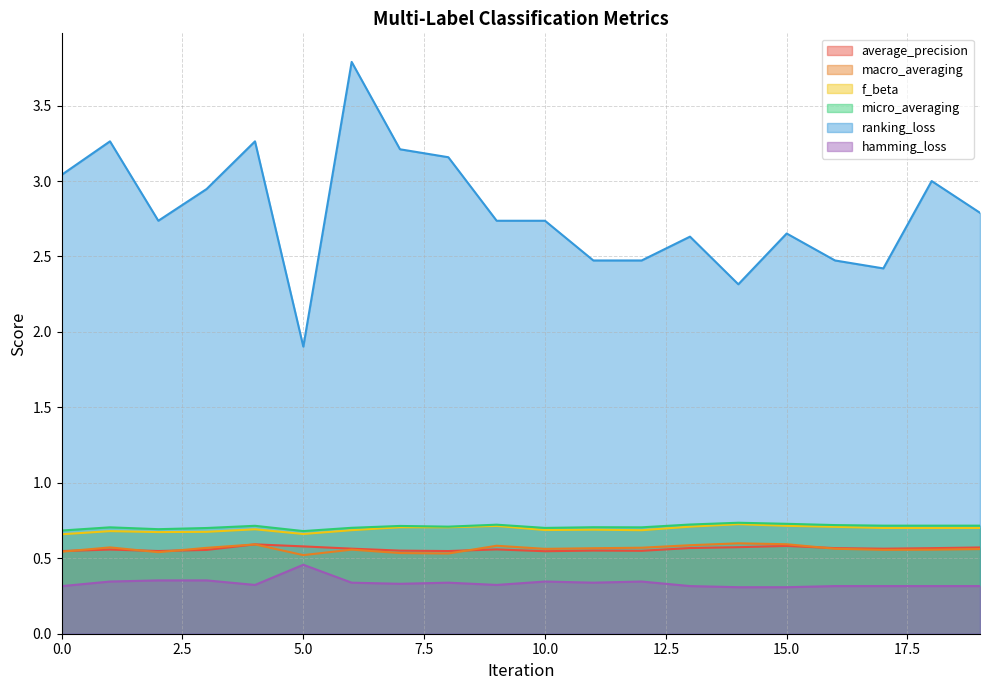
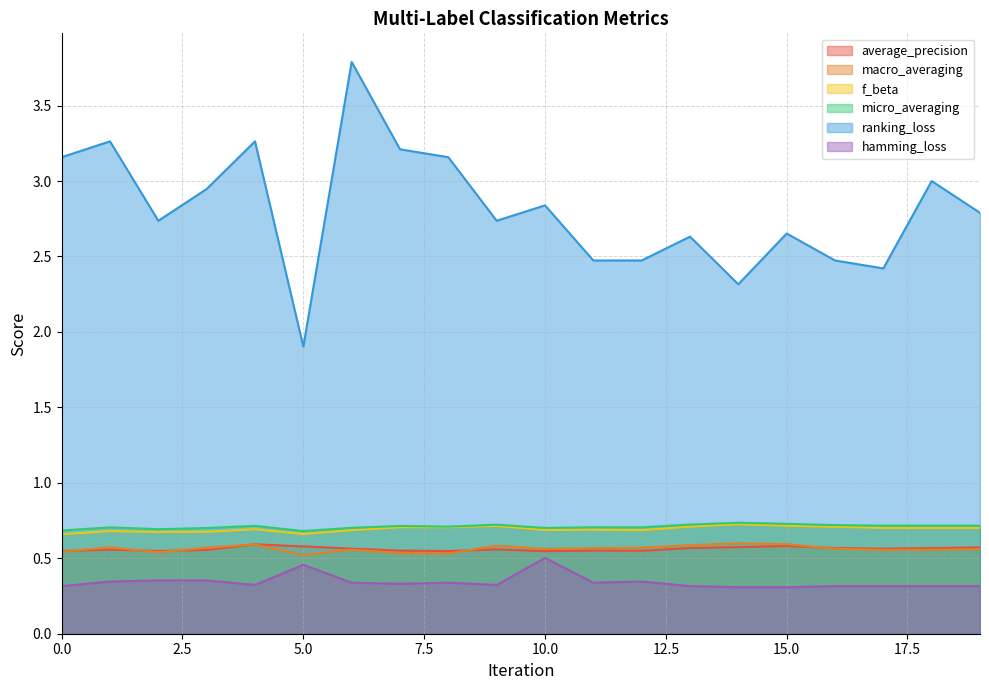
  {
    "micro_averaging": {
      "0.0": 0.68,
      "5.0": 0.68
    },
    "ranking_loss": {
-     "0.0": 3.04,
+     "0.0": 3.16,
      "5.0": 1.90,
-     "10.0": 2.74,
+     "10.0": 2.84,
      "15.0": 2.65
    },
    "hamming_loss": {
      "0.0": 0.32,
      "5.0": 0.46,
-     "10.0": 0.35,
+     "10.0": 0.50,
      "15.0": 0.31
    }
  }
